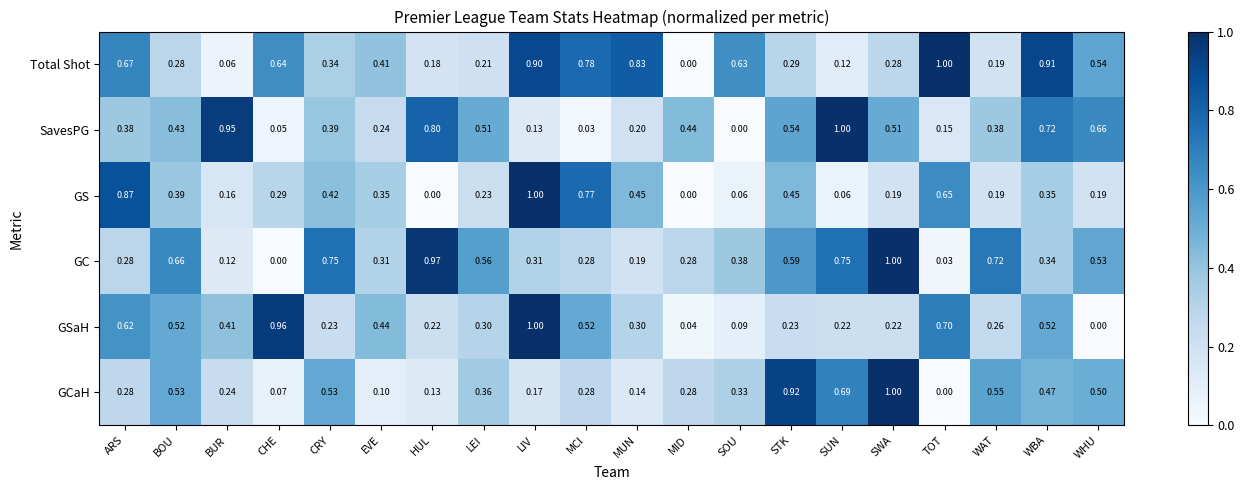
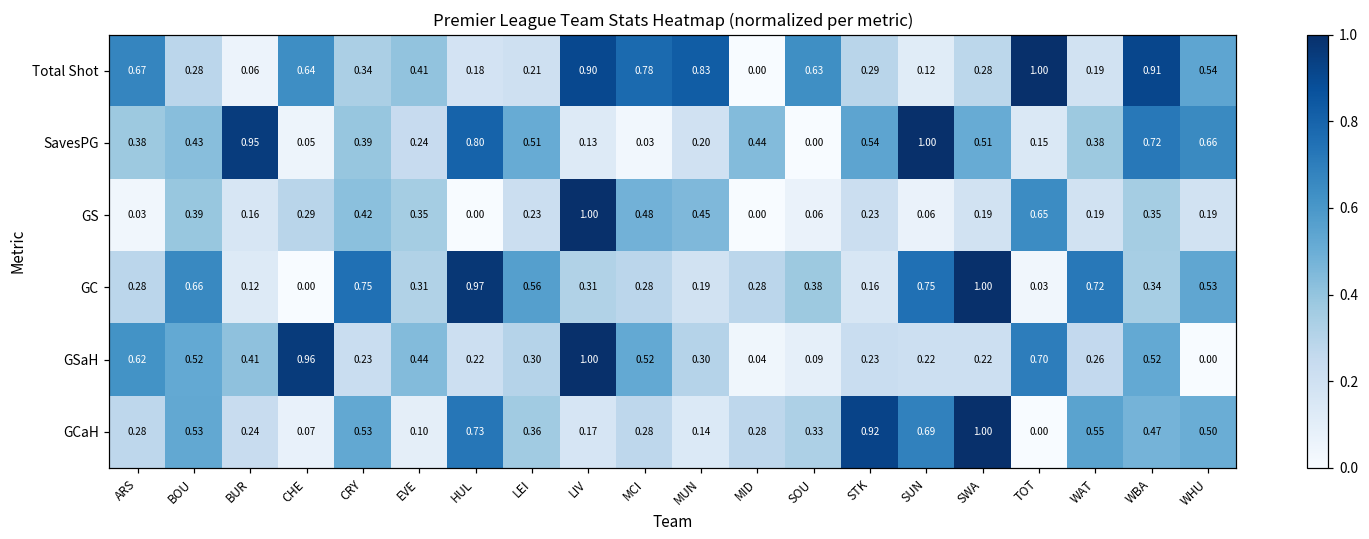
  {
    "Total Shot": {
      "ARS": 0.67,
      "BOU": 0.28,
      "BUR": 0.06,
      "CHE": 0.64,
      "CRY": 0.34,
      "EVE": 0.41,
      "HUL": 0.18,
      "LEI": 0.21,
      "LIV": 0.90,
      "MCI": 0.78,
      "MUN": 0.83,
      "MID": 0.00,
      "SOU": 0.63,
      "STK": 0.29,
      "SUN": 0.12,
      "SWA": 0.28,
      "TOT": 1.00,
      "WAT": 0.19,
      "WBA": 0.91,
      "WHU": 0.54
    },
    "SavesPG": {
      "ARS": 0.38,
      "BOU": 0.43,
      "BUR": 0.95,
      "CHE": 0.05,
      "CRY": 0.39,
      "EVE": 0.24,
      "HUL": 0.80,
      "LEI": 0.51,
      "LIV": 0.13,
      "MCI": 0.03,
      "MUN": 0.20,
      "MID": 0.44,
      "SOU": 0.00,
      "STK": 0.54,
      "SUN": 1.00,
      "SWA": 0.51,
      "TOT": 0.15,
      "WAT": 0.38,
      "WBA": 0.72,
      "WHU": 0.66
    },
    "GS": {
-     "ARS": 0.87,
+     "ARS": 0.03,
      "BOU": 0.39,
      "BUR": 0.16,
      "CHE": 0.29,
      "CRY": 0.42,
      "EVE": 0.35,
      "HUL": 0.00,
      "LEI": 0.23,
      "LIV": 1.00,
-     "MCI": 0.77,
+     "MCI": 0.48,
      "MUN": 0.45,
      "MID": 0.00,
      "SOU": 0.06,
-     "STK": 0.45,
+     "STK": 0.23,
      "SUN": 0.06,
      "SWA": 0.19,
      "TOT": 0.65,
      "WAT": 0.19,
      "WBA": 0.35,
      "WHU": 0.19
    },
    "GC": {
      "ARS": 0.28,
      "BOU": 0.66,
      "BUR": 0.12,
      "CHE": 0.00,
      "CRY": 0.75,
      "EVE": 0.31,
      "HUL": 0.97,
      "LEI": 0.56,
      "LIV": 0.31,
      "MCI": 0.28,
      "MUN": 0.19,
      "MID": 0.28,
      "SOU": 0.38,
-     "STK": 0.59,
+     "STK": 0.16,
      "SUN": 0.75,
      "SWA": 1.00,
      "TOT": 0.03,
      "WAT": 0.72,
      "WBA": 0.34,
      "WHU": 0.53
    },
    "GSaH": {
      "ARS": 0.62,
      "BOU": 0.52,
      "BUR": 0.41,
      "CHE": 0.96,
      "CRY": 0.23,
      "EVE": 0.44,
      "HUL": 0.22,
      "LEI": 0.30,
      "LIV": 1.00,
      "MCI": 0.52,
      "MUN": 0.30,
      "MID": 0.04,
      "SOU": 0.09,
      "STK": 0.23,
      "SUN": 0.22,
      "SWA": 0.22,
      "TOT": 0.70,
      "WAT": 0.26,
      "WBA": 0.52,
      "WHU": 0.00
    },
    "GCaH": {
      "ARS": 0.28,
      "BOU": 0.53,
      "BUR": 0.24,
      "CHE": 0.07,
      "CRY": 0.53,
      "EVE": 0.10,
-     "HUL": 0.13,
+     "HUL": 0.73,
      "LEI": 0.36,
      "LIV": 0.17,
      "MCI": 0.28,
      "MUN": 0.14,
      "MID": 0.28,
      "SOU": 0.33,
      "STK": 0.92,
      "SUN": 0.69,
      "SWA": 1.00,
      "TOT": 0.00,
      "WAT": 0.55,
      "WBA": 0.47,
      "WHU": 0.50
    }
  }
